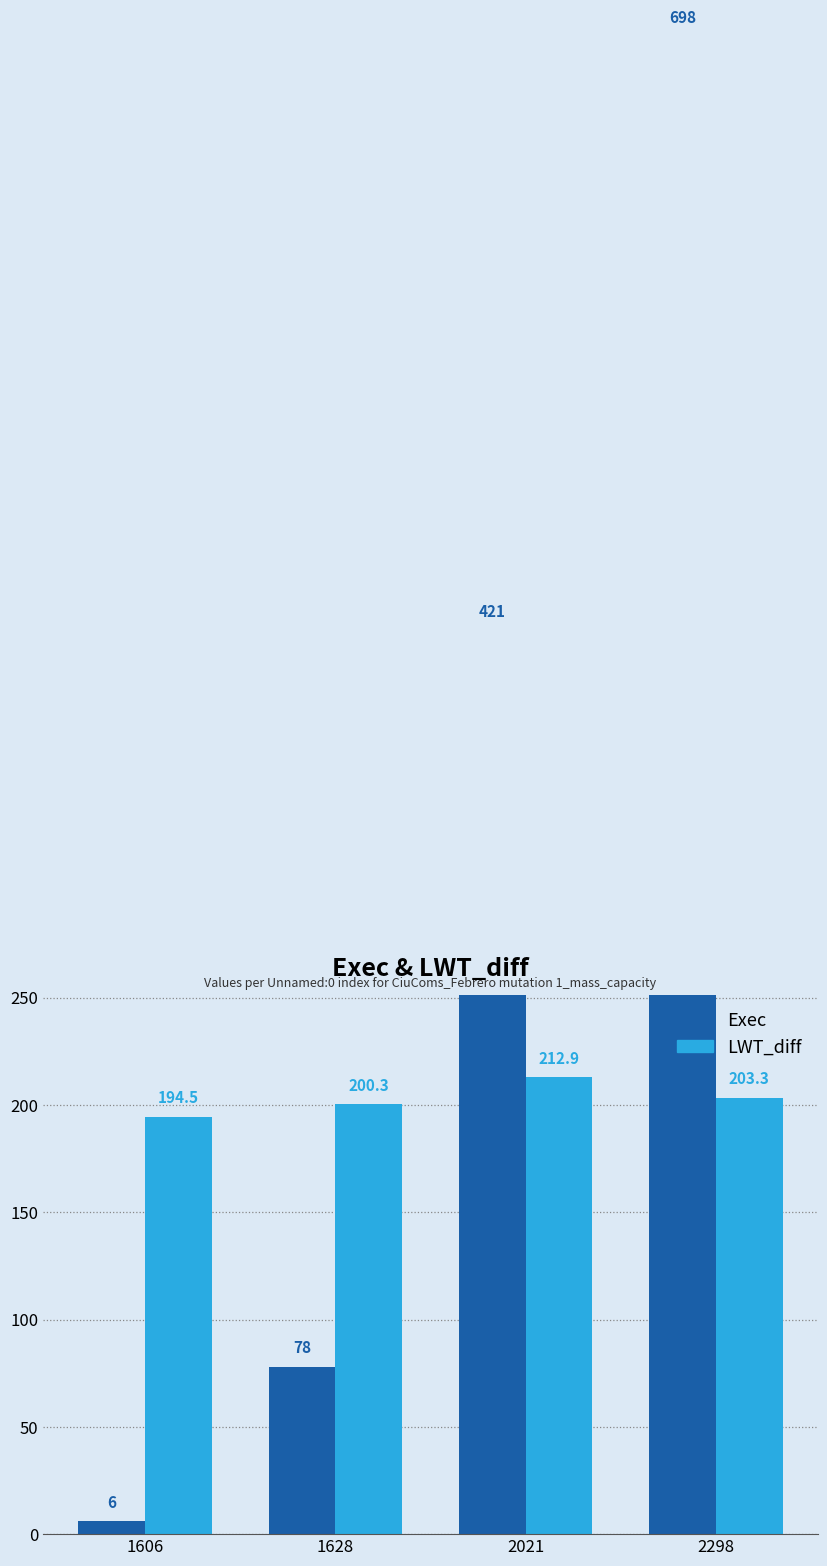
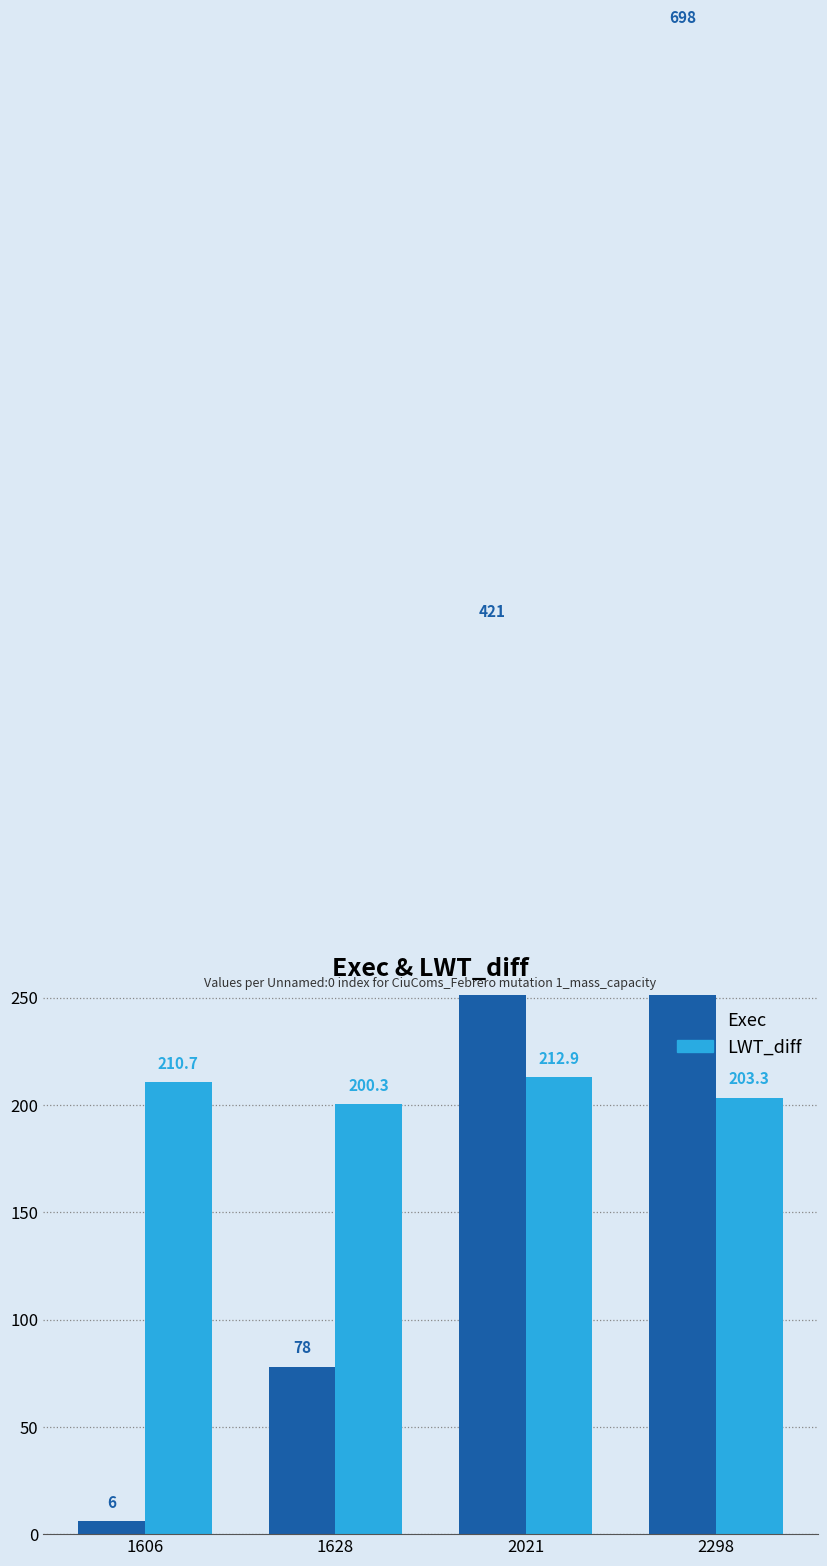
  {
    "Exec": {
      "1606": 6,
      "1628": 78
    },
    "LWT_diff": {
-     "1606": 194.5,
+     "1606": 210.7,
      "1628": 200.3,
      "2021": 212.9,
      "2298": 203.3
    }
  }
